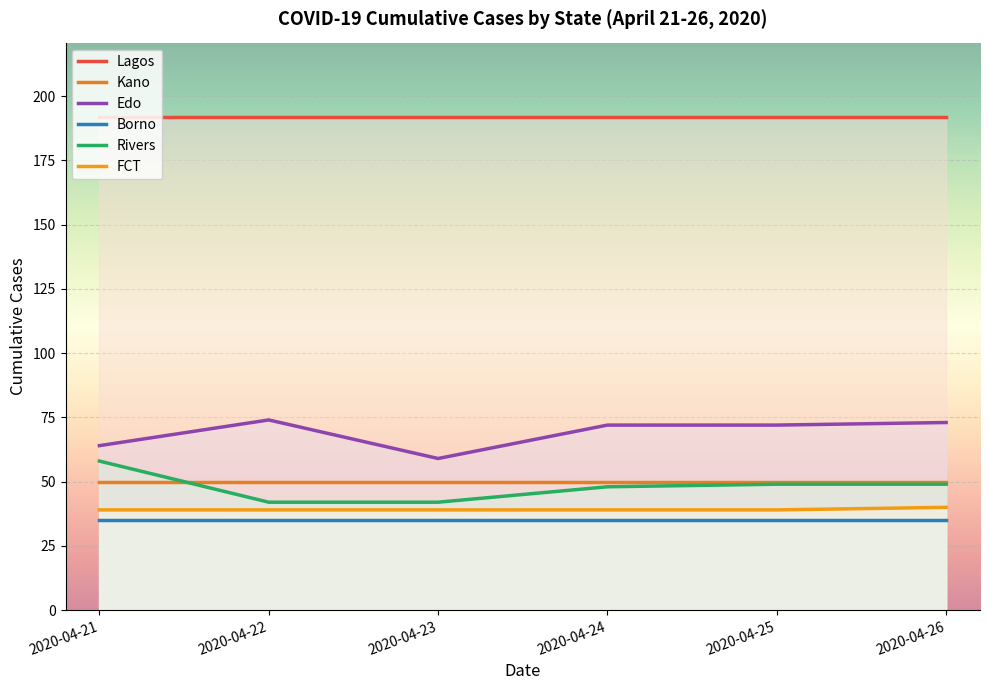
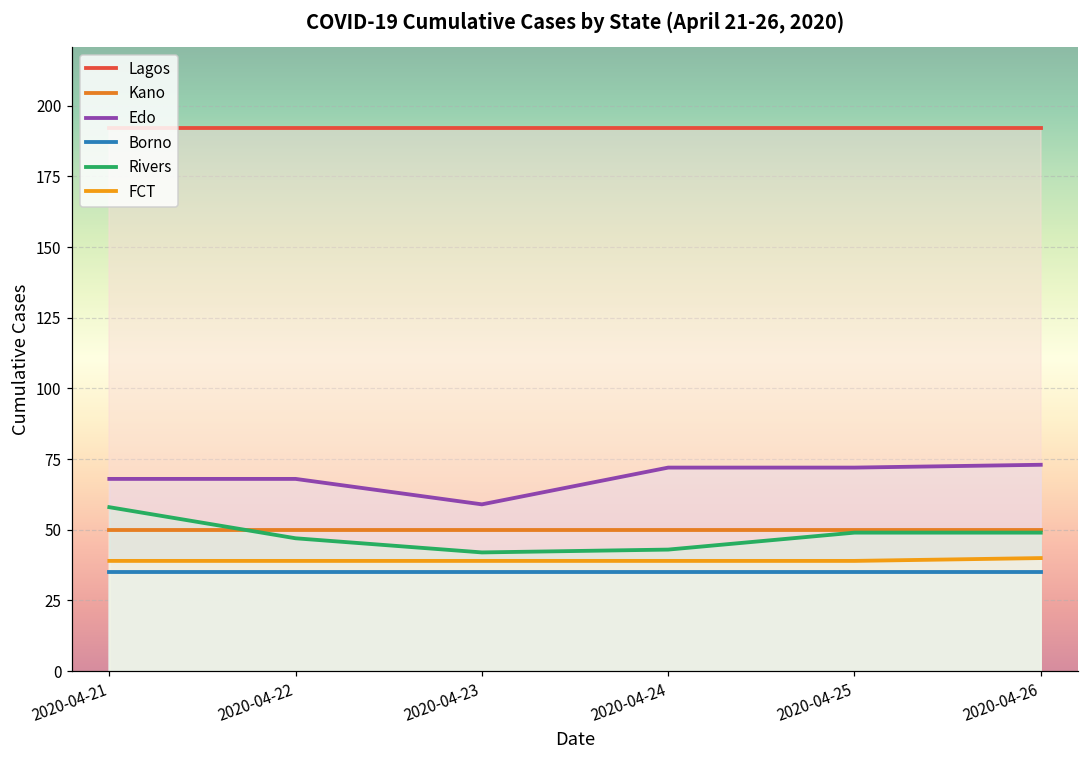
  {
    "Edo": {
-     "2020-04-21": 64,
-     "2020-04-22": 74,
+     "2020-04-21": 68,
+     "2020-04-22": 68,
      "2020-04-23": 59,
      "2020-04-24": 72,
      "2020-04-25": 72,
      "2020-04-26": 73
    },
    "Borno": {
      "2020-04-21": 35,
      "2020-04-22": 35,
      "2020-04-23": 35,
      "2020-04-24": 35,
      "2020-04-25": 35,
      "2020-04-26": 35
    },
    "Rivers": {
      "2020-04-21": 58,
-     "2020-04-22": 42,
+     "2020-04-22": 47,
      "2020-04-23": 42,
-     "2020-04-24": 48,
+     "2020-04-24": 43,
      "2020-04-25": 49,
      "2020-04-26": 49
    }
  }
